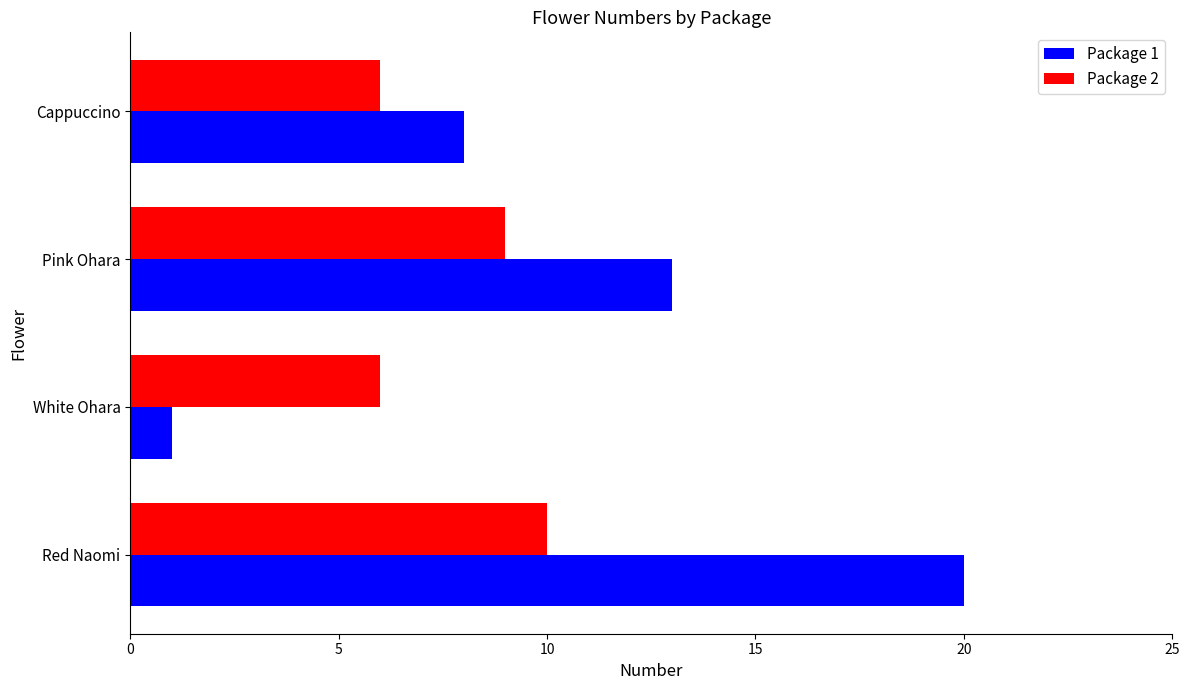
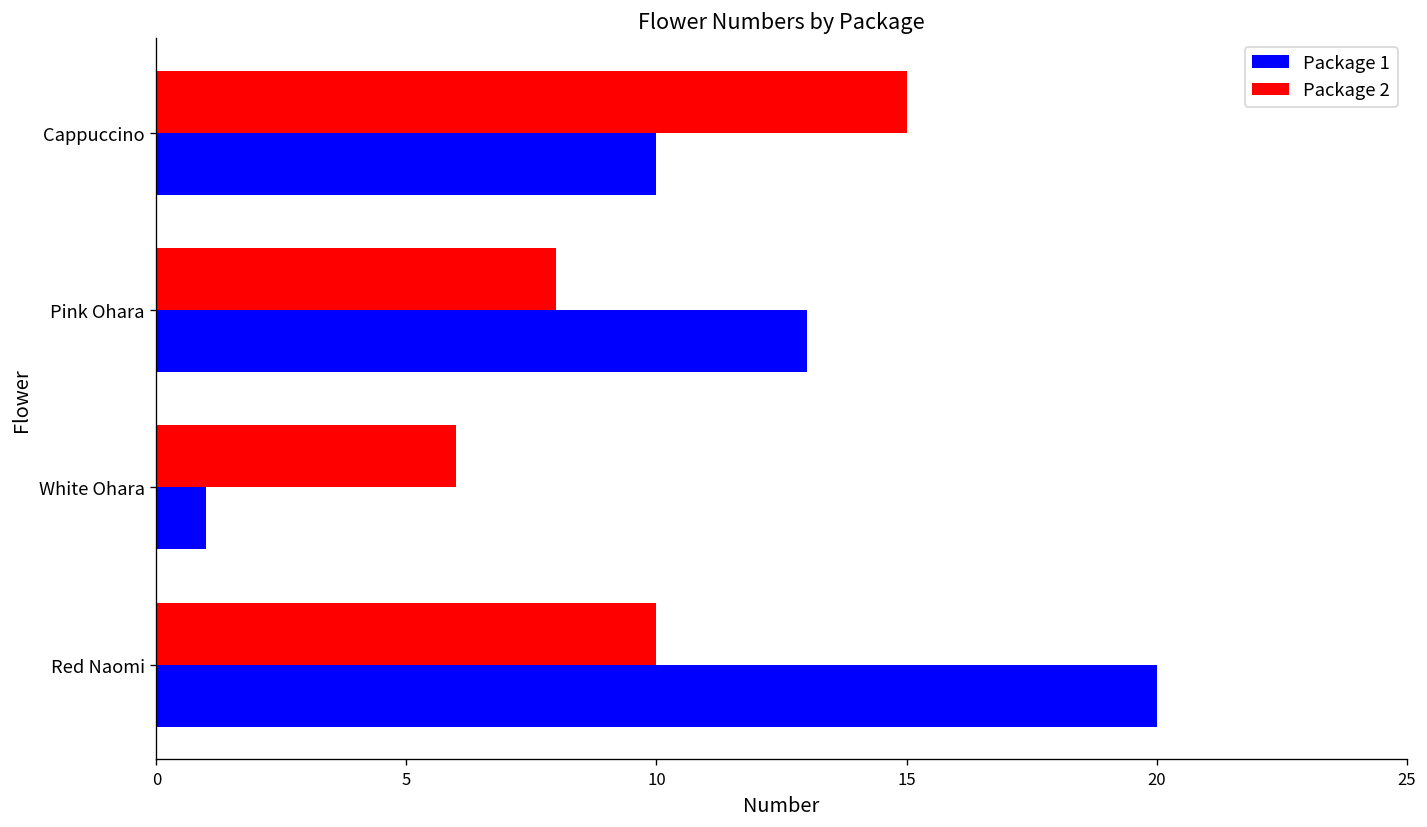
  {
    "Package 1": {
-     "Cappuccino": 8,
+     "Cappuccino": 10,
      "Pink Ohara": 13,
      "White Ohara": 1,
      "Red Naomi": 20
    },
    "Package 2": {
-     "Cappuccino": 6,
-     "Pink Ohara": 9,
+     "Cappuccino": 15,
+     "Pink Ohara": 8,
      "White Ohara": 6,
      "Red Naomi": 10
    }
  }
